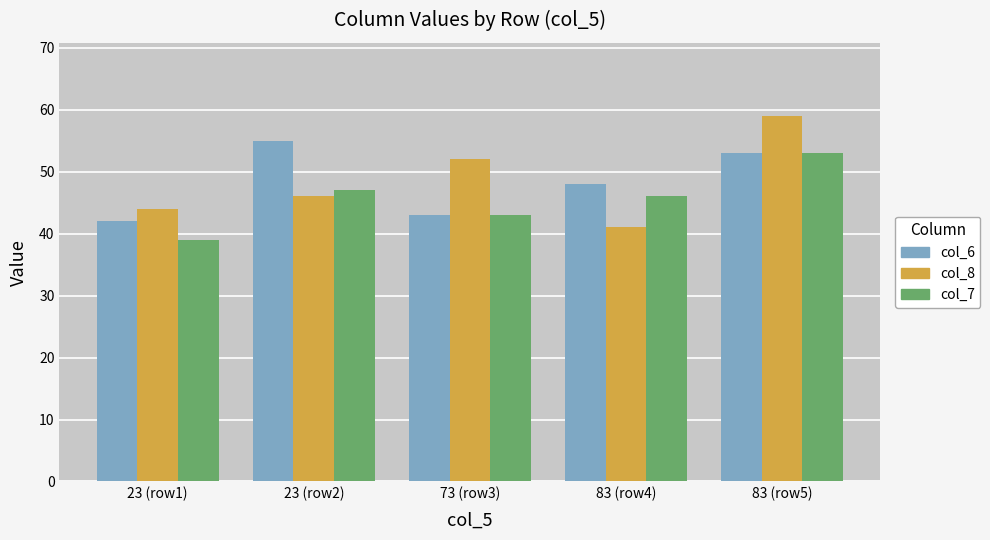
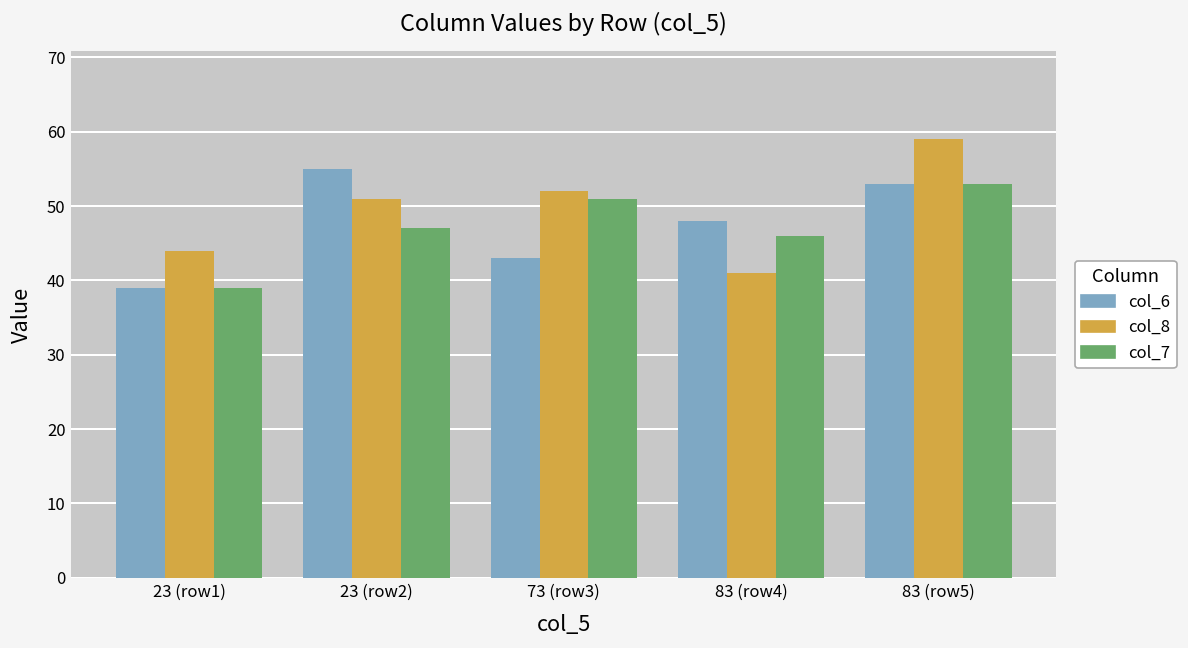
  {
    "col_6": {
-     "23 (row1)": 42,
+     "23 (row1)": 39,
      "23 (row2)": 55,
      "73 (row3)": 43,
      "83 (row4)": 48,
      "83 (row5)": 53
    },
    "col_8": {
      "23 (row1)": 44,
-     "23 (row2)": 46,
+     "23 (row2)": 51,
      "73 (row3)": 52,
      "83 (row4)": 41,
      "83 (row5)": 59
    },
    "col_7": {
      "23 (row1)": 39,
      "23 (row2)": 47,
-     "73 (row3)": 43,
+     "73 (row3)": 51,
      "83 (row4)": 46,
      "83 (row5)": 53
    }
  }
